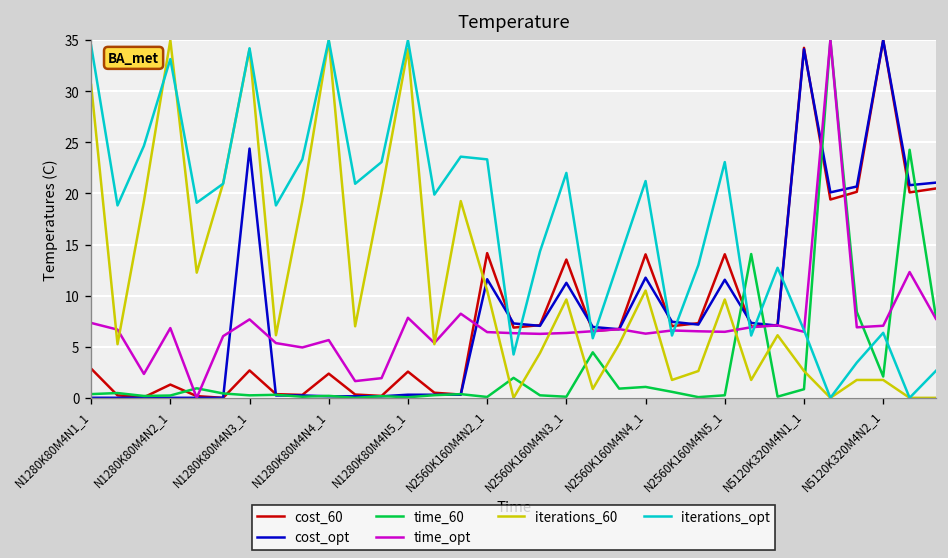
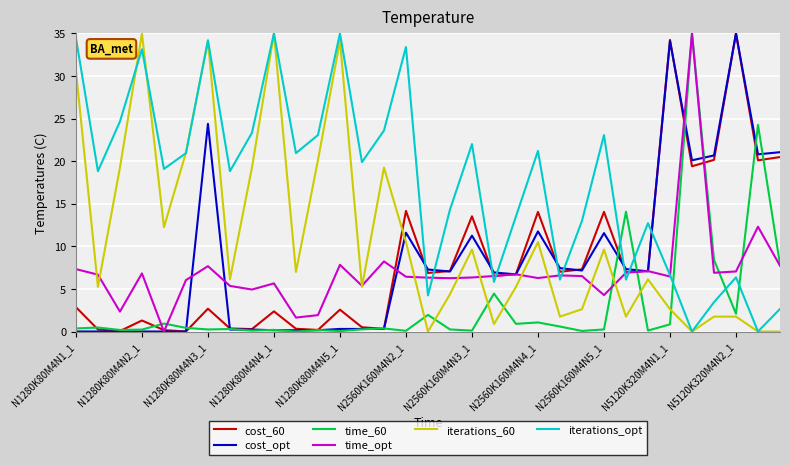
  {
    "cost_60": {
      "N1280K80M4N1_1": 3,
      "N1280K80M4N2_1": 1,
      "N1280K80M4N3_1": 3,
      "N1280K80M4N4_1": 2,
      "N1280K80M4N5_1": 3,
      "N2560K160M4N2_1": 14,
      "N2560K160M4N3_1": 14,
      "N2560K160M4N4_1": 14,
      "N2560K160M4N5_1": 14
    },
    "cost_opt": {
      "N1280K80M4N1_1": 0,
      "N1280K80M4N3_1": 24,
      "N2560K160M4N2_1": 12,
      "N2560K160M4N3_1": 11,
      "N2560K160M4N4_1": 12,
      "N2560K160M4N5_1": 12
    },
    "time_60": {
      "N1280K80M4N1_1": 0,
      "N1280K80M4N3_1": 0,
      "N2560K160M4N2_1": 0,
      "N2560K160M4N3_1": 0,
      "N2560K160M4N4_1": 1,
      "N2560K160M4N5_1": 0,
      "N5120K320M4N1_1": 1,
      "N5120K320M4N2_1": 2
    },
    "time_opt": {
      "N1280K80M4N1_1": 7,
      "N1280K80M4N2_1": 7,
      "N1280K80M4N3_1": 8,
      "N1280K80M4N4_1": 6,
      "N1280K80M4N5_1": 8,
      "N2560K160M4N2_1": 6,
      "N2560K160M4N3_1": 6,
      "N2560K160M4N4_1": 6,
-     "N2560K160M4N5_1": 6,
+     "N2560K160M4N5_1": 4,
      "N5120K320M4N2_1": 7
    },
    "iterations_60": {
      "N1280K80M4N1_1": 31,
      "N1280K80M4N2_1": 35,
      "N1280K80M4N5_1": 34,
      "N2560K160M4N2_1": 11,
      "N2560K160M4N3_1": 10,
      "N2560K160M4N4_1": 11,
      "N2560K160M4N5_1": 10,
      "N5120K320M4N1_1": 3,
      "N5120K320M4N2_1": 2
    },
    "iterations_opt": {
      "N1280K80M4N1_1": 34,
      "N1280K80M4N2_1": 33,
      "N1280K80M4N5_1": 35,
-     "N2560K160M4N2_1": 23,
+     "N2560K160M4N2_1": 33,
      "N2560K160M4N3_1": 22,
      "N2560K160M4N4_1": 21,
      "N2560K160M4N5_1": 23,
      "N5120K320M4N2_1": 6
    }
  }
